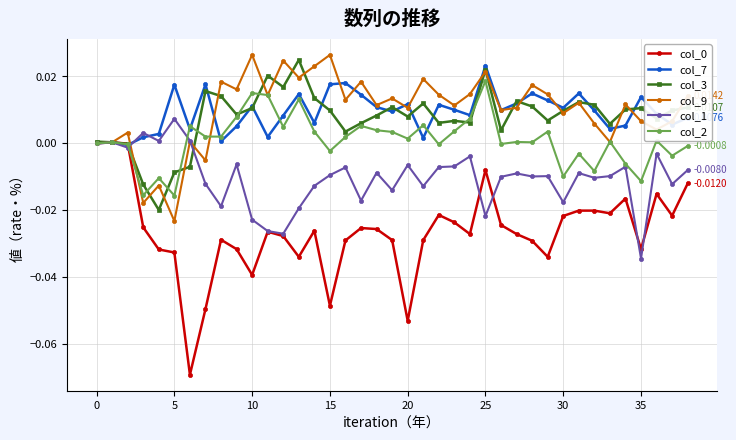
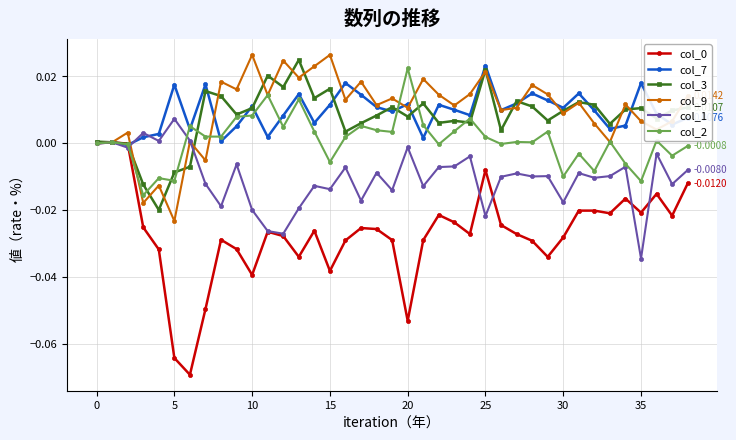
  {
    "col_0": {
-     "5": -0.033,
+     "5": -0.064,
      "10": -0.039,
-     "15": -0.049,
+     "15": -0.038,
      "20": -0.053,
      "25": -0.008,
-     "30": -0.022,
-     "35": -0.032
+     "30": -0.028,
+     "35": -0.021
    },
    "col_7": {
      "5": 0.018,
-     "15": 0.018,
+     "15": 0.012,
      "20": 0.012,
      "25": 0.023,
      "30": 0.011,
-     "35": 0.014
+     "35": 0.018
    },
    "col_3": {
      "5": -0.009,
-     "15": 0.010,
+     "15": 0.016,
      "20": 0.008,
      "35": 0.011
    },
    "col_9": {
      "5": -0.023,
      "10": 0.026,
      "15": 0.026,
      "20": 0.011,
      "35": 0.007
    },
    "col_1": {
      "5": 0.007,
-     "10": -0.023,
-     "15": -0.010,
-     "20": -0.007,
+     "10": -0.020,
+     "15": -0.014,
+     "20": -0.001,
      "25": -0.022,
      "30": -0.018,
      "35": -0.034
    },
    "col_2": {
-     "5": -0.016,
-     "10": 0.015,
-     "15": -0.002,
-     "20": 0.001,
-     "25": 0.019,
+     "5": -0.011,
+     "10": 0.008,
+     "15": -0.006,
+     "20": 0.022,
+     "25": 0.002,
      "30": -0.010,
      "35": -0.011
    }
  }
